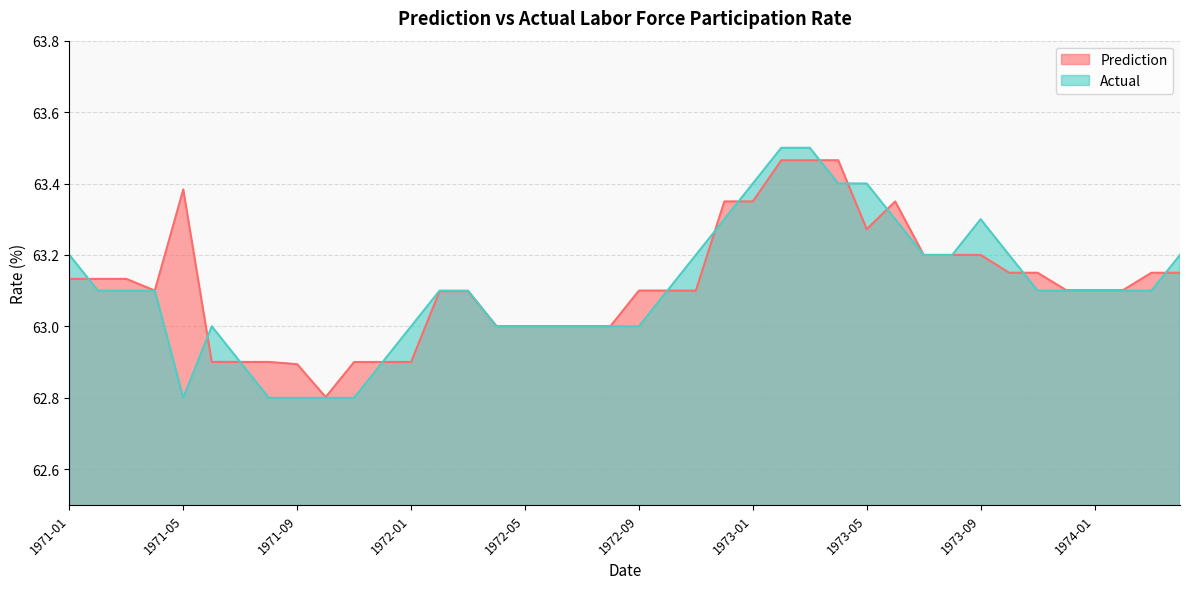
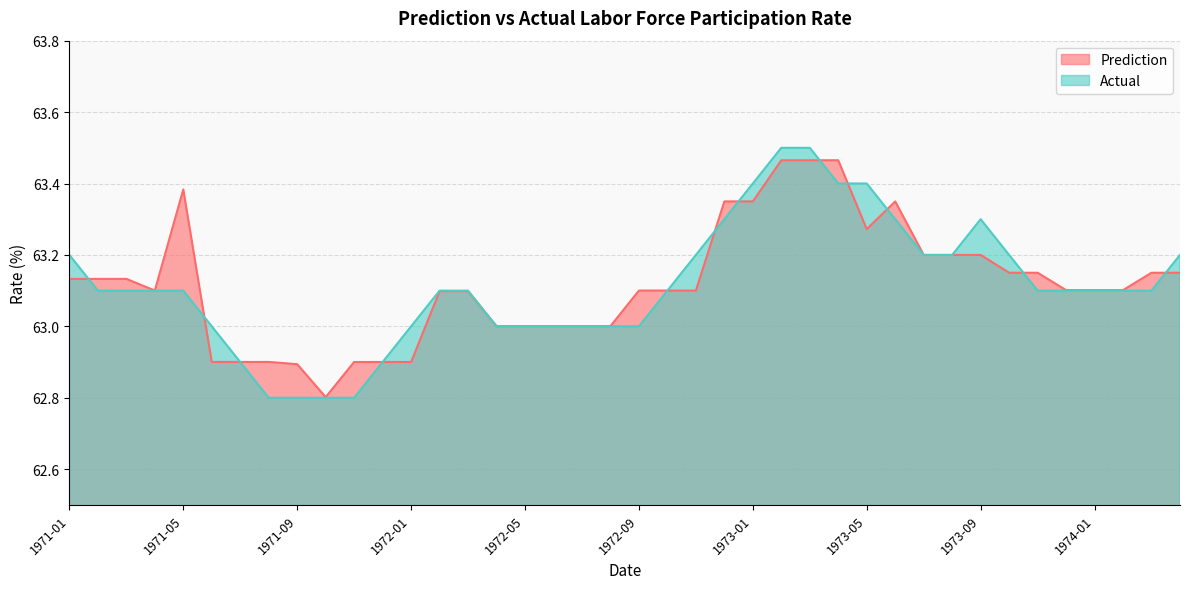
  {
    "Prediction": {
      "1971-01": 63.13,
      "1971-05": 63.38,
      "1971-09": 62.9,
      "1972-01": 62.9,
      "1972-09": 63.1,
      "1973-01": 63.35,
      "1973-05": 63.27,
      "1973-09": 63.2
    },
    "Actual": {
      "1971-01": 63.2,
-     "1971-05": 62.8,
+     "1971-05": 63.1,
      "1971-09": 62.8,
      "1972-01": 63.0,
      "1972-09": 63.0,
      "1973-01": 63.4,
      "1973-05": 63.4,
      "1973-09": 63.3
    }
  }
